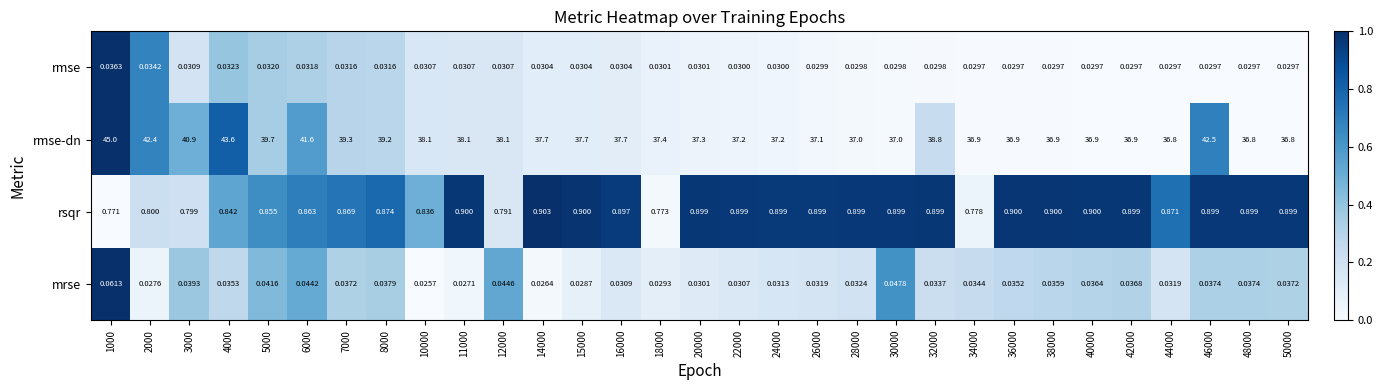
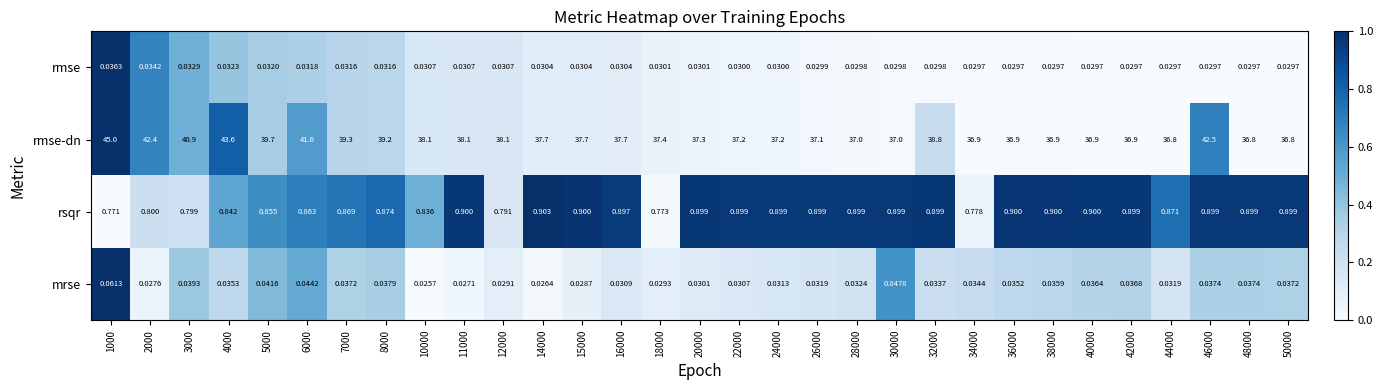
  {
    "rmse": {
      "1000": 0.0363,
      "2000": 0.0342,
-     "3000": 0.0309,
+     "3000": 0.0329,
      "4000": 0.0323,
      "5000": 0.0320,
      "6000": 0.0318,
      "7000": 0.0316,
      "8000": 0.0316,
      "10000": 0.0307,
      "11000": 0.0307,
      "12000": 0.0307,
      "14000": 0.0304,
      "15000": 0.0304,
      "16000": 0.0304,
      "18000": 0.0301,
      "20000": 0.0301,
      "22000": 0.0300,
      "24000": 0.0300,
      "26000": 0.0299,
      "28000": 0.0298,
      "30000": 0.0298,
      "32000": 0.0298,
      "34000": 0.0297,
      "36000": 0.0297,
      "38000": 0.0297,
      "40000": 0.0297,
      "42000": 0.0297,
      "44000": 0.0297,
      "46000": 0.0297,
      "48000": 0.0297,
      "50000": 0.0297
    },
    "rmse-dn": {
      "1000": 45.0,
      "2000": 42.4,
      "3000": 40.9,
      "4000": 43.6,
      "5000": 39.7,
      "6000": 41.6,
      "7000": 39.3,
      "8000": 39.2,
      "10000": 38.1,
      "11000": 38.1,
      "12000": 38.1,
      "14000": 37.7,
      "15000": 37.7,
      "16000": 37.7,
      "18000": 37.4,
      "20000": 37.3,
      "22000": 37.2,
      "24000": 37.2,
      "26000": 37.1,
      "28000": 37.0,
      "30000": 37.0,
      "32000": 38.8,
      "34000": 36.9,
      "36000": 36.9,
      "38000": 36.9,
      "40000": 36.9,
      "42000": 36.9,
      "44000": 36.8,
      "46000": 42.5,
      "48000": 36.8,
      "50000": 36.8
    },
    "rsqr": {
      "1000": 0.771,
      "2000": 0.800,
      "3000": 0.799,
      "4000": 0.842,
      "5000": 0.855,
      "6000": 0.863,
      "7000": 0.869,
      "8000": 0.874,
      "10000": 0.836,
      "11000": 0.900,
      "12000": 0.791,
      "14000": 0.903,
      "15000": 0.900,
      "16000": 0.897,
      "18000": 0.773,
      "20000": 0.899,
      "22000": 0.899,
      "24000": 0.899,
      "26000": 0.899,
      "28000": 0.899,
      "30000": 0.899,
      "32000": 0.899,
      "34000": 0.778,
      "36000": 0.900,
      "38000": 0.900,
      "40000": 0.900,
      "42000": 0.899,
      "44000": 0.871,
      "46000": 0.899,
      "48000": 0.899,
      "50000": 0.899
    },
    "mrse": {
      "1000": 0.0613,
      "2000": 0.0276,
      "3000": 0.0393,
      "4000": 0.0353,
      "5000": 0.0416,
      "6000": 0.0442,
      "7000": 0.0372,
      "8000": 0.0379,
      "10000": 0.0257,
      "11000": 0.0271,
-     "12000": 0.0446,
+     "12000": 0.0291,
      "14000": 0.0264,
      "15000": 0.0287,
      "16000": 0.0309,
      "18000": 0.0293,
      "20000": 0.0301,
      "22000": 0.0307,
      "24000": 0.0313,
      "26000": 0.0319,
      "28000": 0.0324,
      "30000": 0.0478,
      "32000": 0.0337,
      "34000": 0.0344,
      "36000": 0.0352,
      "38000": 0.0359,
      "40000": 0.0364,
      "42000": 0.0368,
      "44000": 0.0319,
      "46000": 0.0374,
      "48000": 0.0374,
      "50000": 0.0372
    }
  }
